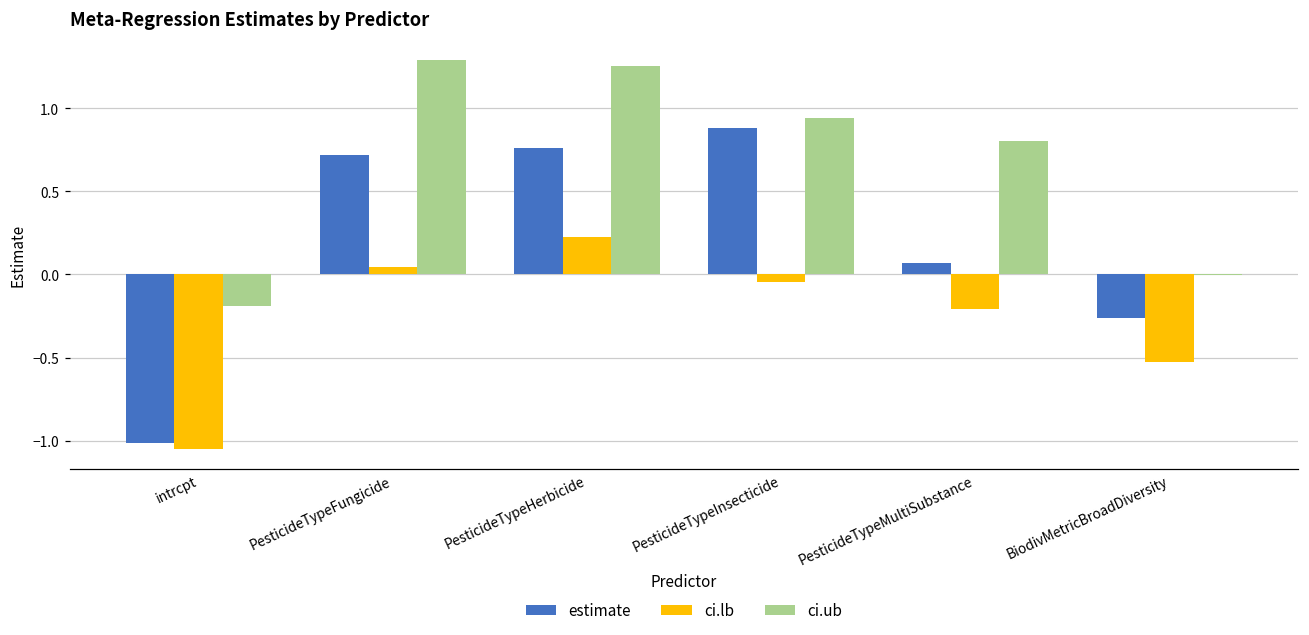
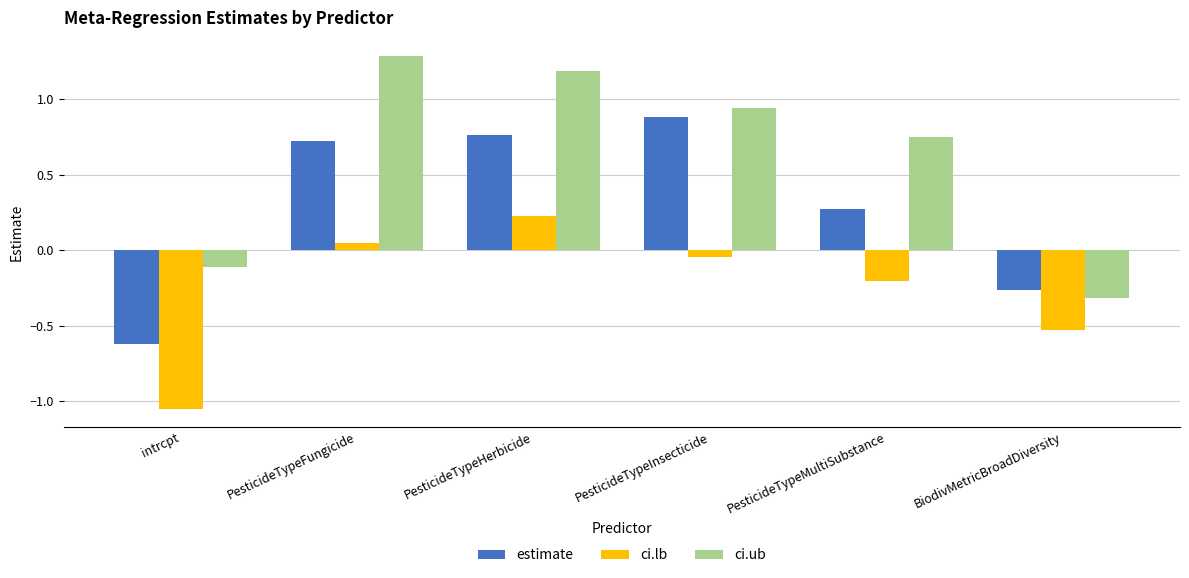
  {
    "estimate": {
-     "intrcpt": -1.02,
+     "intrcpt": -0.62,
      "PesticideTypeFungicide": 0.72,
      "PesticideTypeHerbicide": 0.76,
      "PesticideTypeInsecticide": 0.88,
-     "PesticideTypeMultiSubstance": 0.07,
+     "PesticideTypeMultiSubstance": 0.27,
      "BiodivMetricBroadDiversity": -0.26
    },
    "ci.lb": {
      "intrcpt": -1.05,
      "PesticideTypeFungicide": 0.05,
      "PesticideTypeHerbicide": 0.22,
      "PesticideTypeInsecticide": -0.04,
      "PesticideTypeMultiSubstance": -0.21,
      "BiodivMetricBroadDiversity": -0.53
    },
    "ci.ub": {
-     "intrcpt": -0.19,
+     "intrcpt": -0.11,
      "PesticideTypeFungicide": 1.29,
-     "PesticideTypeHerbicide": 1.25,
+     "PesticideTypeHerbicide": 1.19,
      "PesticideTypeInsecticide": 0.94,
-     "PesticideTypeMultiSubstance": 0.80,
-     "BiodivMetricBroadDiversity": 0.00
+     "PesticideTypeMultiSubstance": 0.75,
+     "BiodivMetricBroadDiversity": -0.32
    }
  }
